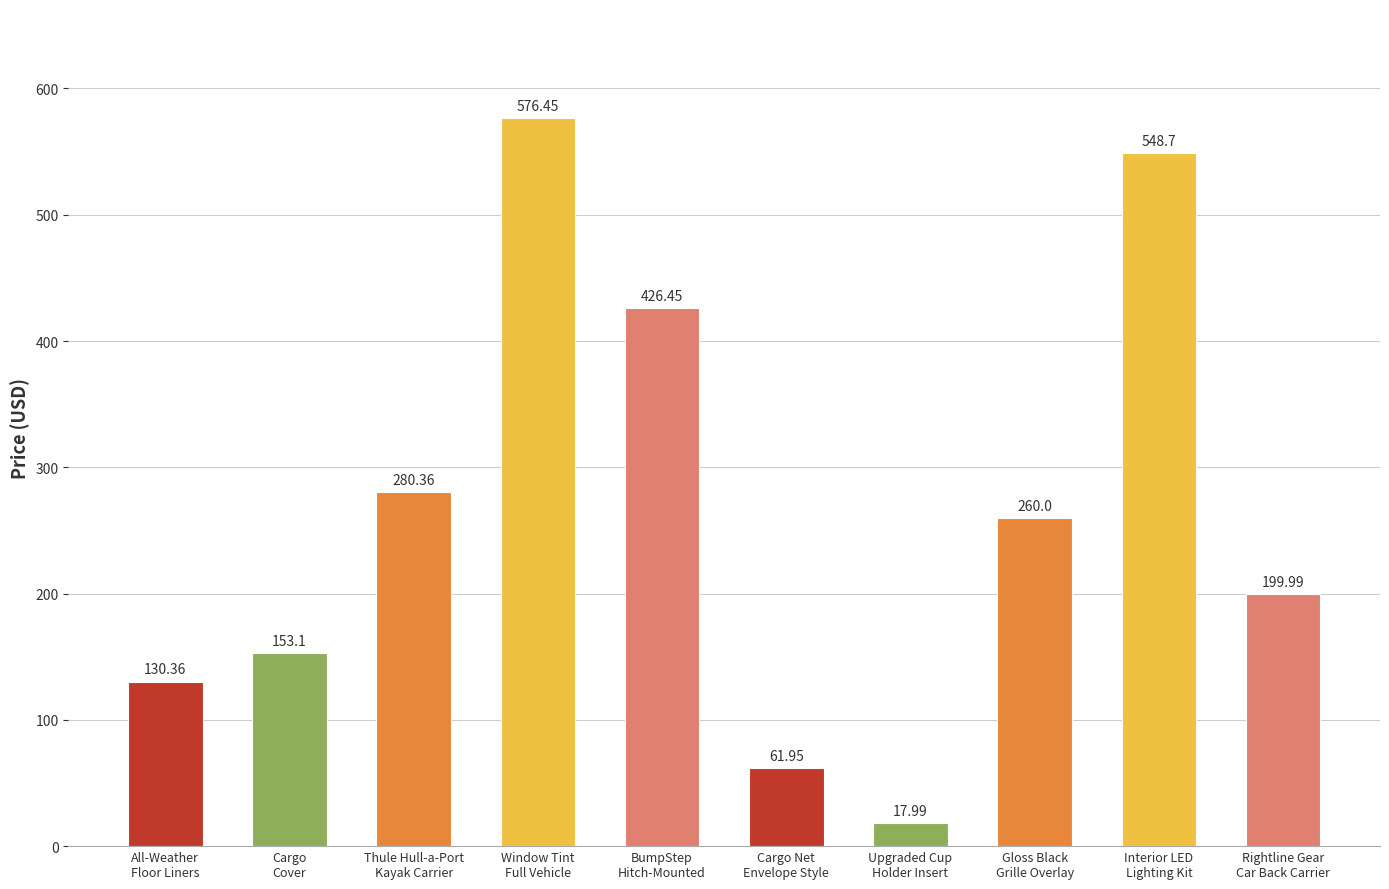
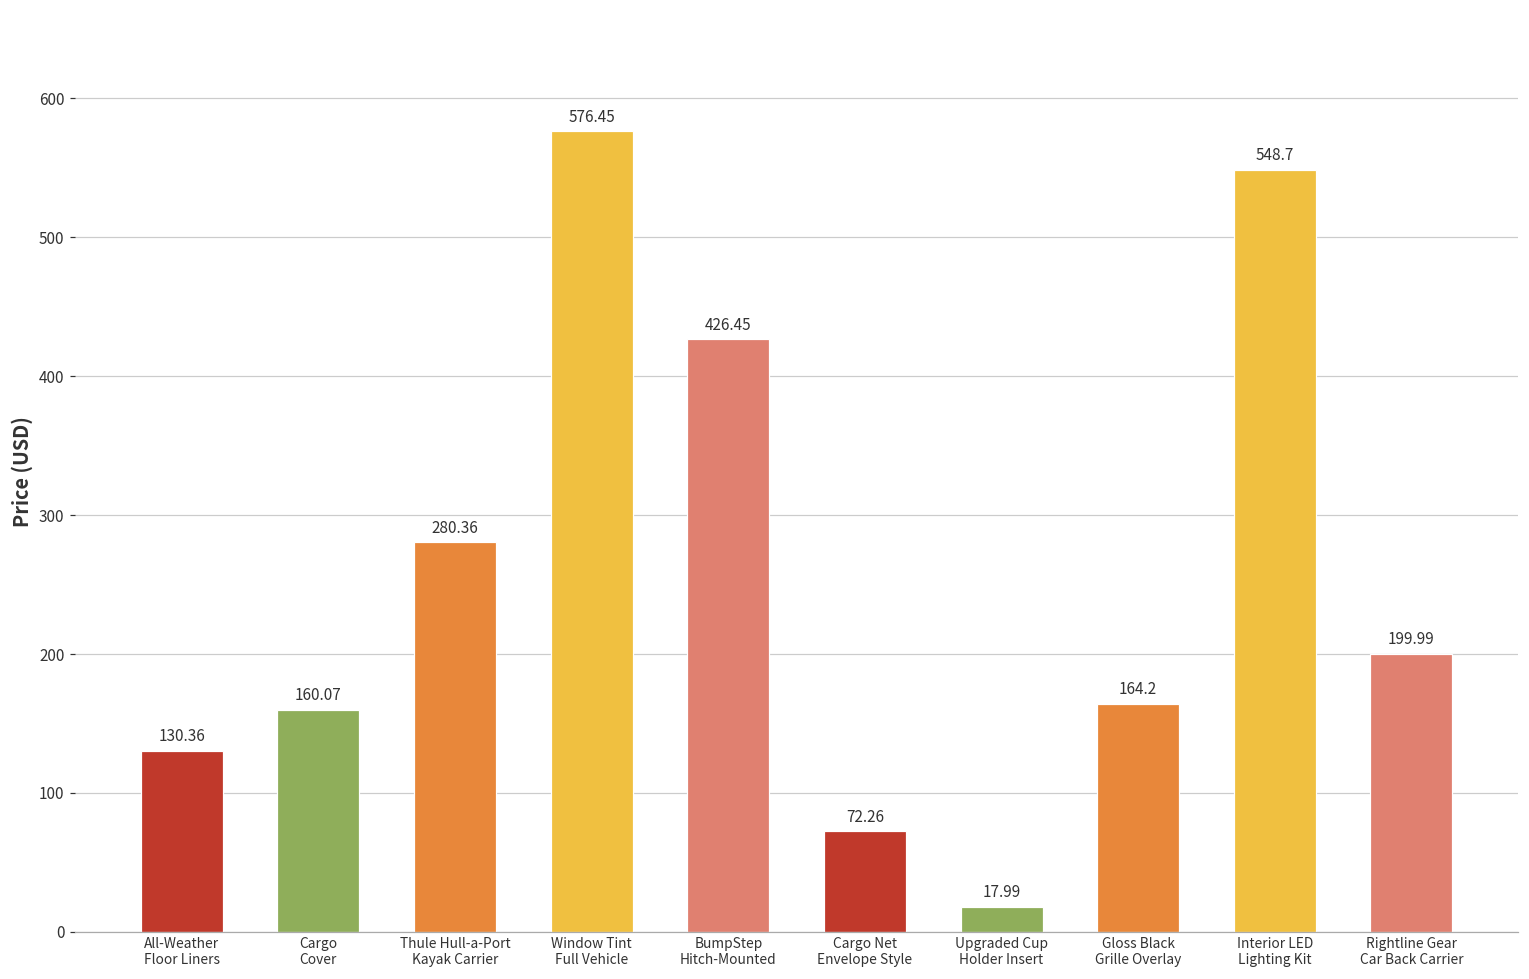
  {
    "All-Weather Floor Liners": 130.36,
-   "Cargo Cover": 153.1,
+   "Cargo Cover": 160.07,
    "Thule Hull-a-Port Kayak Carrier": 280.36,
    "Window Tint Full Vehicle": 576.45,
    "BumpStep Hitch-Mounted": 426.45,
-   "Cargo Net Envelope Style": 61.95,
+   "Cargo Net Envelope Style": 72.26,
    "Upgraded Cup Holder Insert": 17.99,
-   "Gloss Black Grille Overlay": 260.0,
+   "Gloss Black Grille Overlay": 164.2,
    "Interior LED Lighting Kit": 548.7,
    "Rightline Gear Car Back Carrier": 199.99
  }
